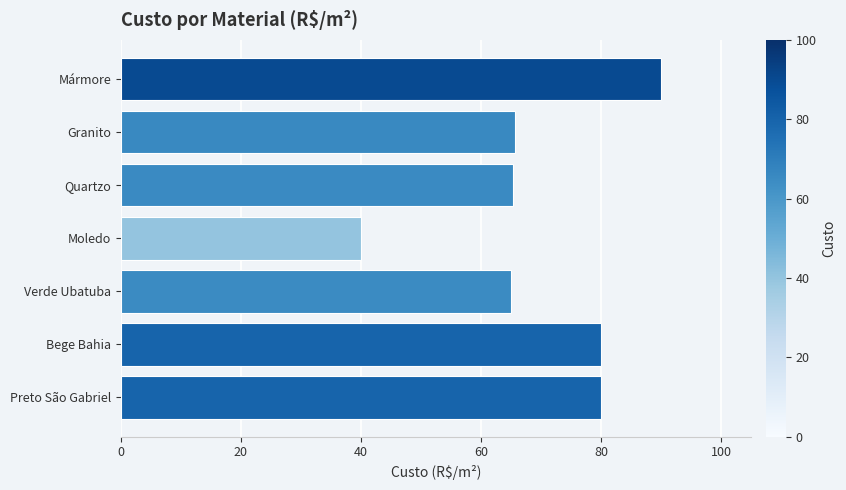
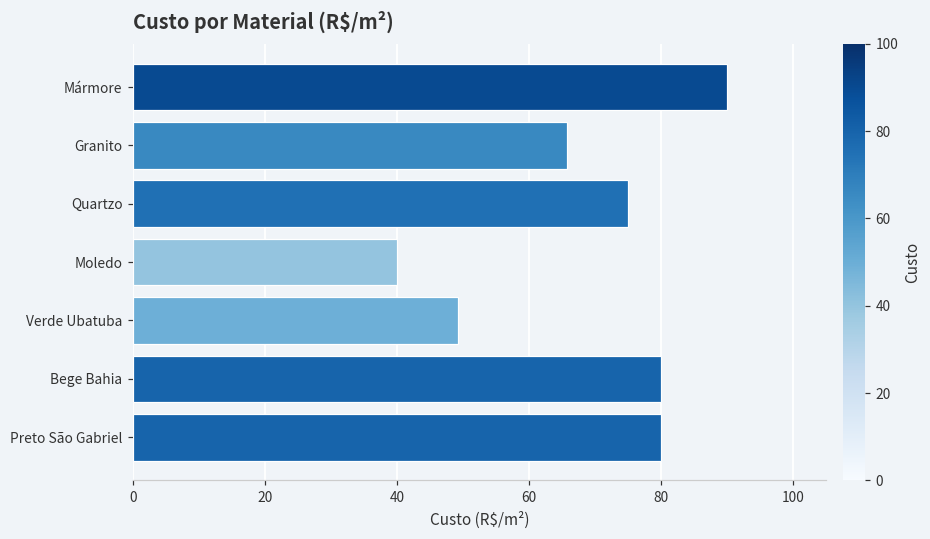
  {
    "Mármore": 90,
    "Granito": 66,
-   "Quartzo": 65,
+   "Quartzo": 75,
    "Moledo": 40,
-   "Verde Ubatuba": 65,
+   "Verde Ubatuba": 49,
    "Bege Bahia": 80,
    "Preto São Gabriel": 80
  }
